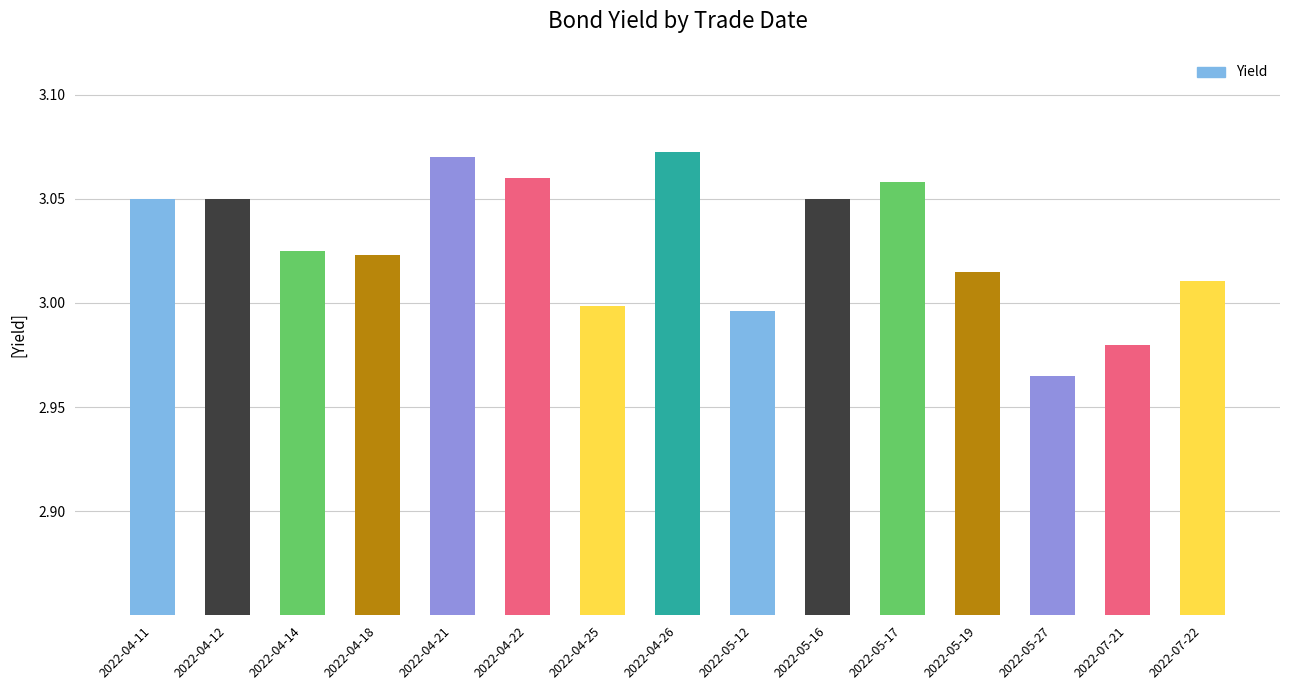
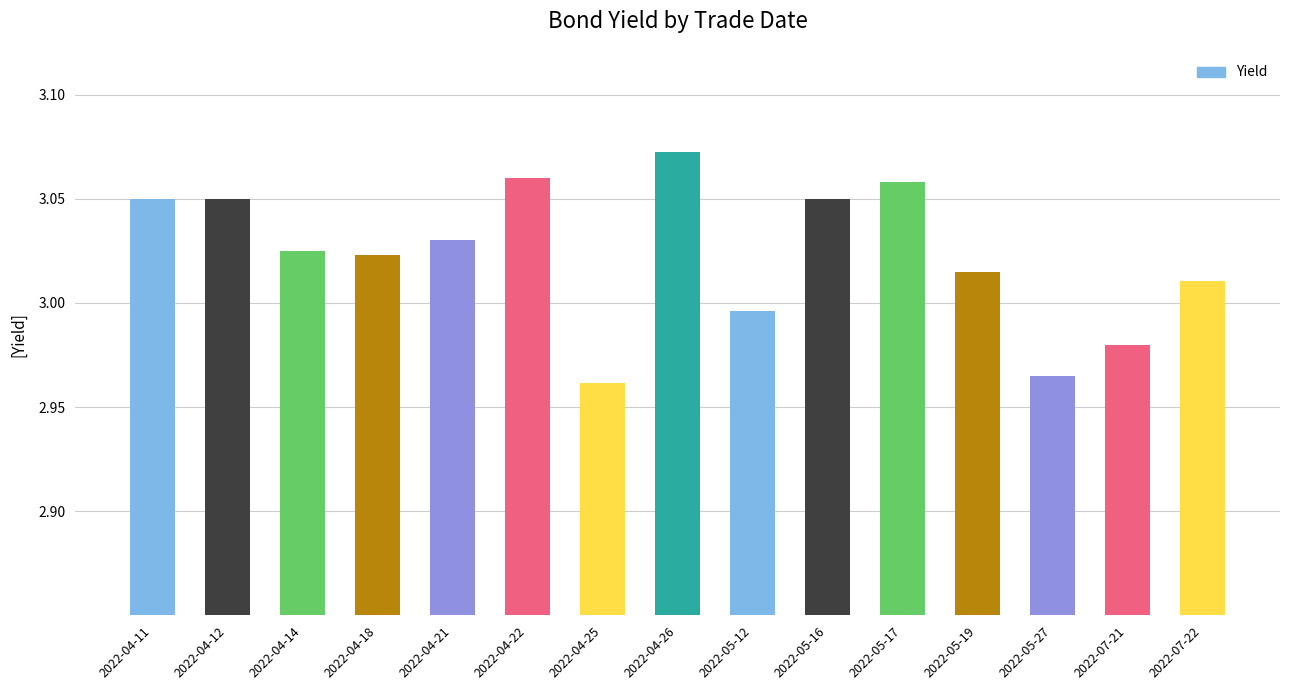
  {
    "2022-04-11": 3.050,
    "2022-04-12": 3.050,
    "2022-04-14": 3.025,
    "2022-04-18": 3.023,
-   "2022-04-21": 3.07,
+   "2022-04-21": 3.03,
    "2022-04-22": 3.060,
-   "2022-04-25": 2.999,
+   "2022-04-25": 2.961,
    "2022-04-26": 3.073,
    "2022-05-12": 2.996,
    "2022-05-16": 3.050,
    "2022-05-17": 3.058,
    "2022-05-19": 3.015,
    "2022-05-27": 2.965,
    "2022-07-21": 2.980,
    "2022-07-22": 3.010
  }
